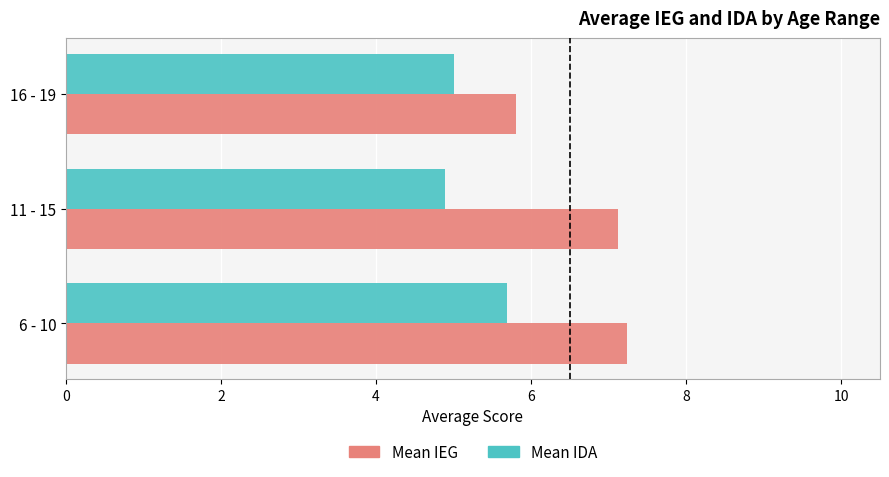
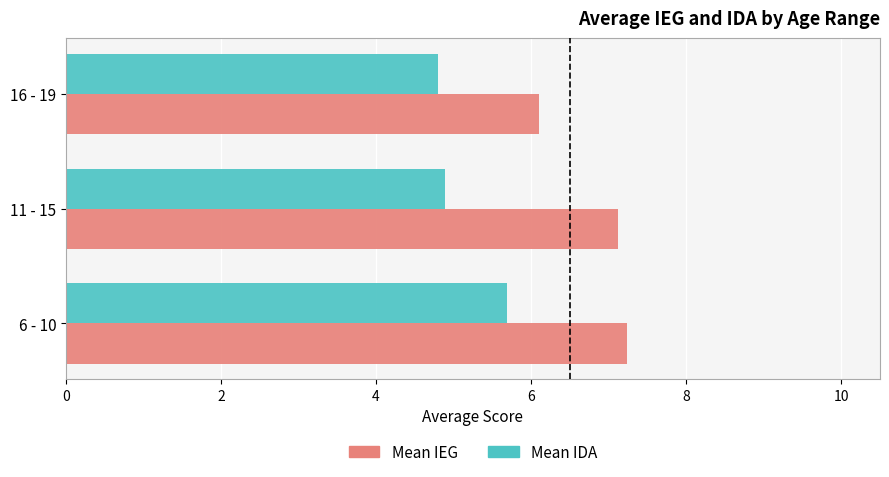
  {
    "Mean IEG": {
-     "16 - 19": 5.8,
+     "16 - 19": 6.1,
      "11 - 15": 7.1,
      "6 - 10": 7.2
    },
    "Mean IDA": {
-     "16 - 19": 5.0,
+     "16 - 19": 4.8,
      "11 - 15": 4.9,
      "6 - 10": 5.7
    }
  }
